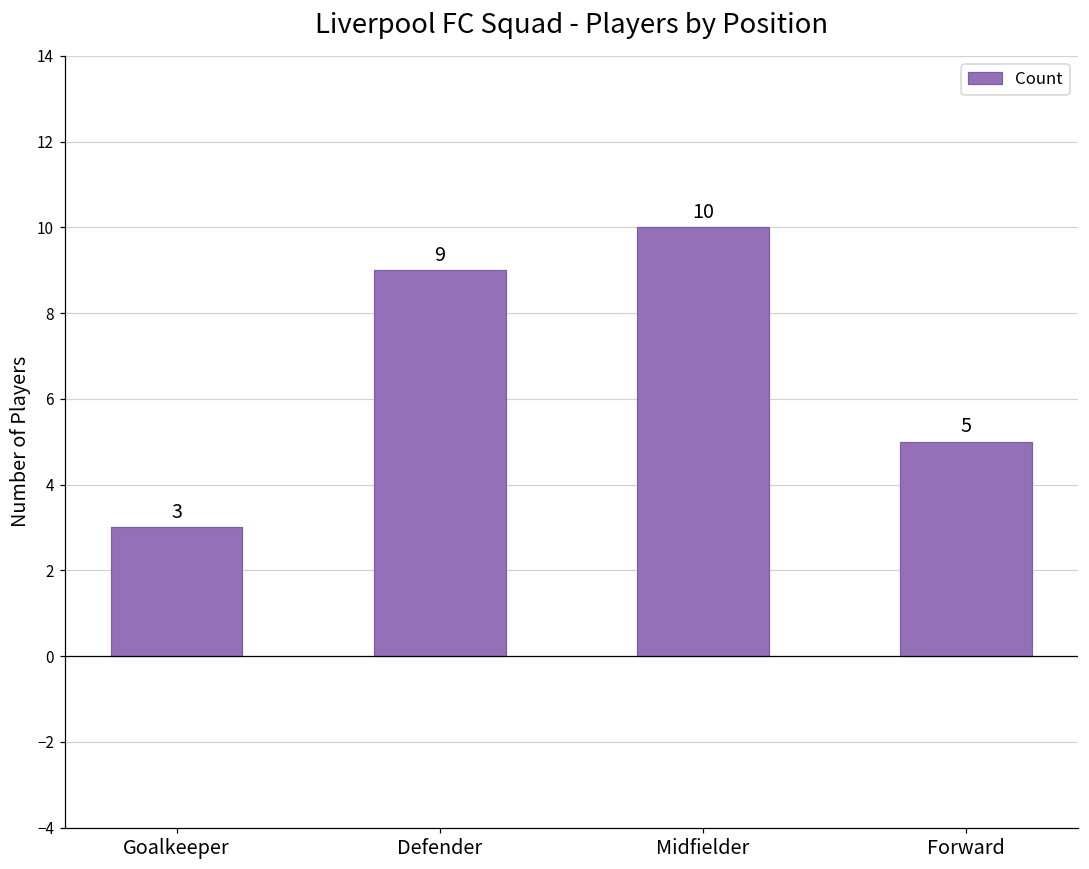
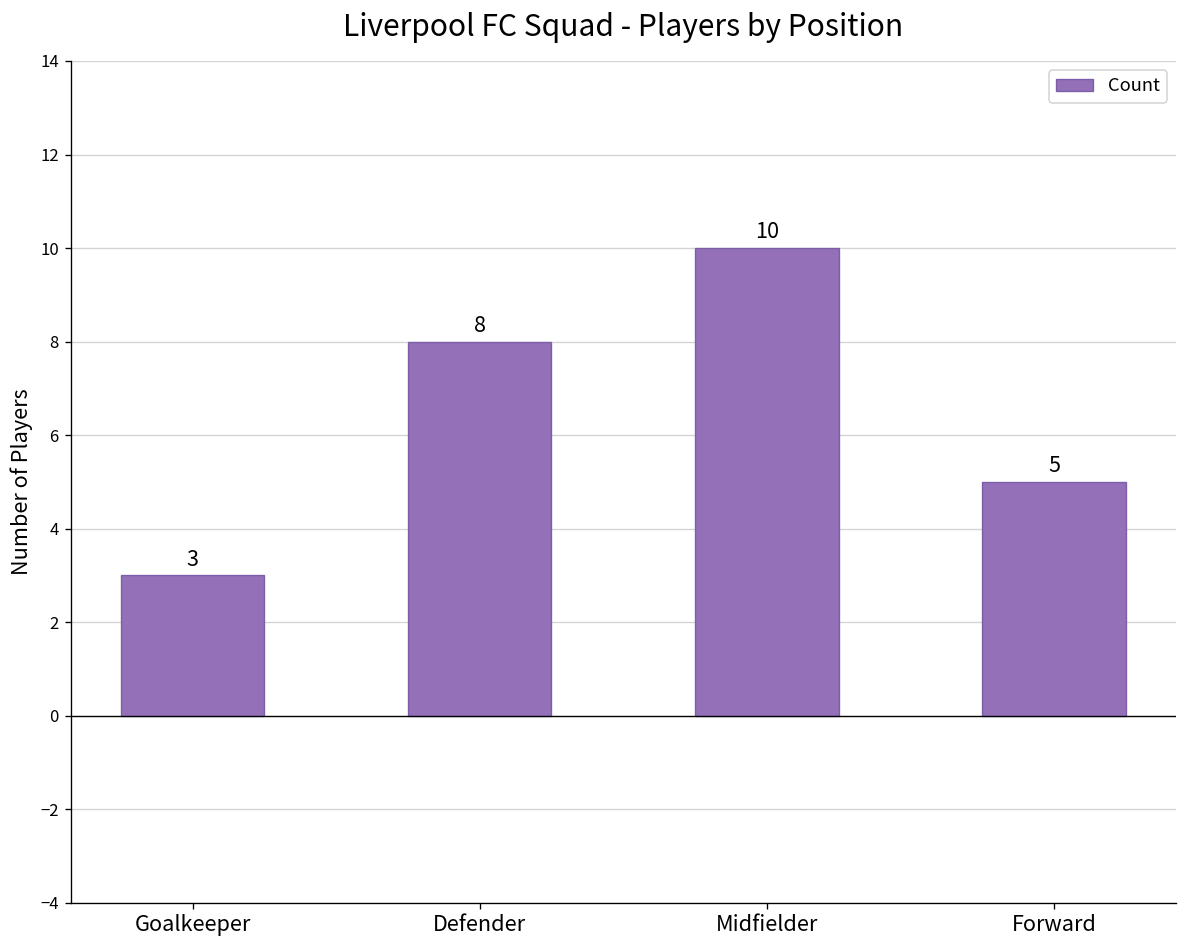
  {
    "Goalkeeper": 3,
-   "Defender": 9,
+   "Defender": 8,
    "Midfielder": 10,
    "Forward": 5
  }
